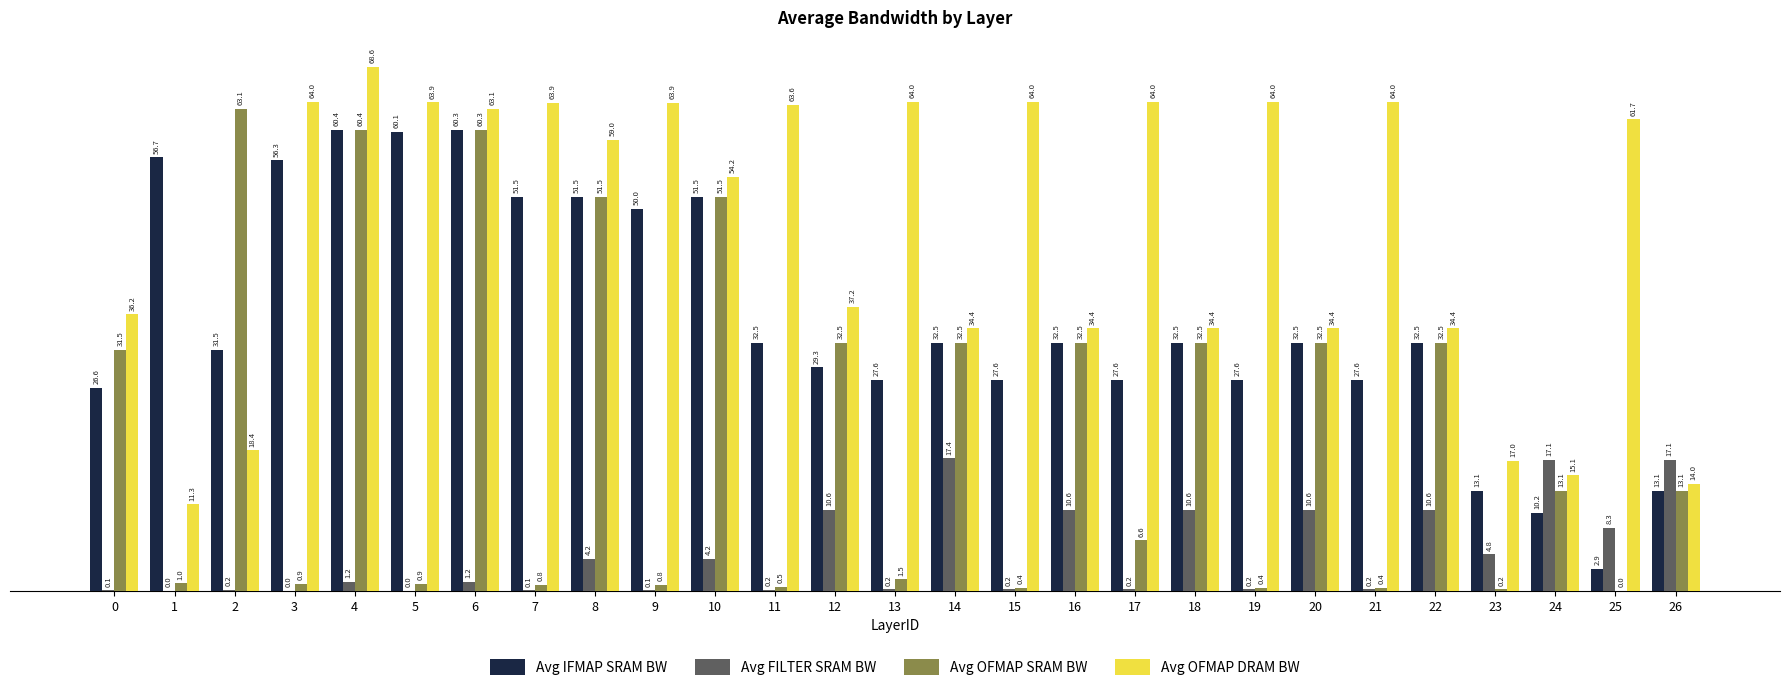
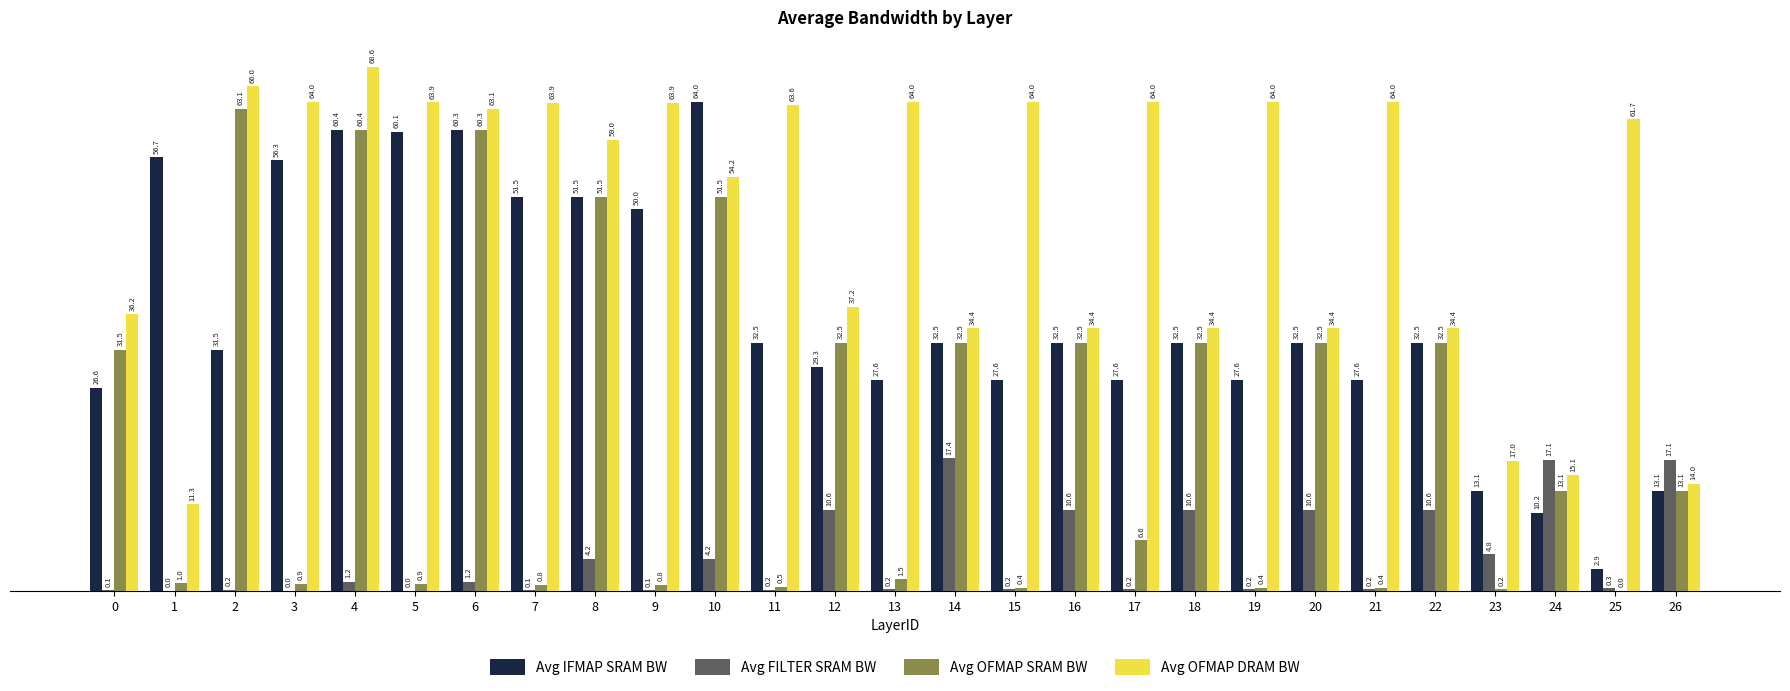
  {
    "Avg IFMAP SRAM BW": {
      "0": 26.6,
      "1": 56.7,
      "2": 31.5,
      "3": 56.3,
      "4": 60.4,
      "5": 60.1,
      "6": 60.3,
      "7": 51.5,
      "8": 51.5,
      "9": 50.0,
-     "10": 51.5,
+     "10": 64.0,
      "11": 32.5,
      "12": 29.3,
      "13": 27.6,
      "14": 32.5,
      "15": 27.6,
      "16": 32.5,
      "17": 27.6,
      "18": 32.5,
      "19": 27.6,
      "20": 32.5,
      "21": 27.6,
      "22": 32.5,
      "23": 13.1,
      "24": 10.2,
      "25": 2.9,
      "26": 13.1
    },
    "Avg FILTER SRAM BW": {
      "0": 0.1,
      "1": 0.0,
      "2": 0.2,
      "3": 0.0,
      "4": 1.2,
      "5": 0.0,
      "6": 1.2,
      "7": 0.1,
      "8": 4.2,
      "9": 0.1,
      "10": 4.2,
      "11": 0.2,
      "12": 10.6,
      "13": 0.2,
      "14": 17.4,
      "15": 0.2,
      "16": 10.6,
      "17": 0.2,
      "18": 10.6,
      "19": 0.2,
      "20": 10.6,
      "21": 0.2,
      "22": 10.6,
      "23": 4.8,
      "24": 17.1,
-     "25": 8.3,
+     "25": 0.3,
      "26": 17.1
    },
    "Avg OFMAP SRAM BW": {
      "0": 31.5,
      "1": 1.0,
      "2": 63.1,
      "3": 0.9,
      "4": 60.4,
      "5": 0.9,
      "6": 60.3,
      "7": 0.8,
      "8": 51.5,
      "9": 0.8,
      "10": 51.5,
      "11": 0.5,
      "12": 32.5,
      "13": 1.5,
      "14": 32.5,
      "15": 0.4,
      "16": 32.5,
      "17": 6.6,
      "18": 32.5,
      "19": 0.4,
      "20": 32.5,
      "21": 0.4,
      "22": 32.5,
      "23": 0.2,
      "24": 13.1,
      "25": 0.0,
      "26": 13.1
    },
    "Avg OFMAP DRAM BW": {
      "0": 36.2,
      "1": 11.3,
-     "2": 18.4,
+     "2": 66.0,
      "3": 64.0,
      "4": 68.6,
      "5": 63.9,
      "6": 63.1,
      "7": 63.9,
      "8": 59.0,
      "9": 63.9,
      "10": 54.2,
      "11": 63.6,
      "12": 37.2,
      "13": 64.0,
      "14": 34.4,
      "15": 64.0,
      "16": 34.4,
      "17": 64.0,
      "18": 34.4,
      "19": 64.0,
      "20": 34.4,
      "21": 64.0,
      "22": 34.4,
      "23": 17.0,
      "24": 15.1,
      "25": 61.7,
      "26": 14.0
    }
  }
